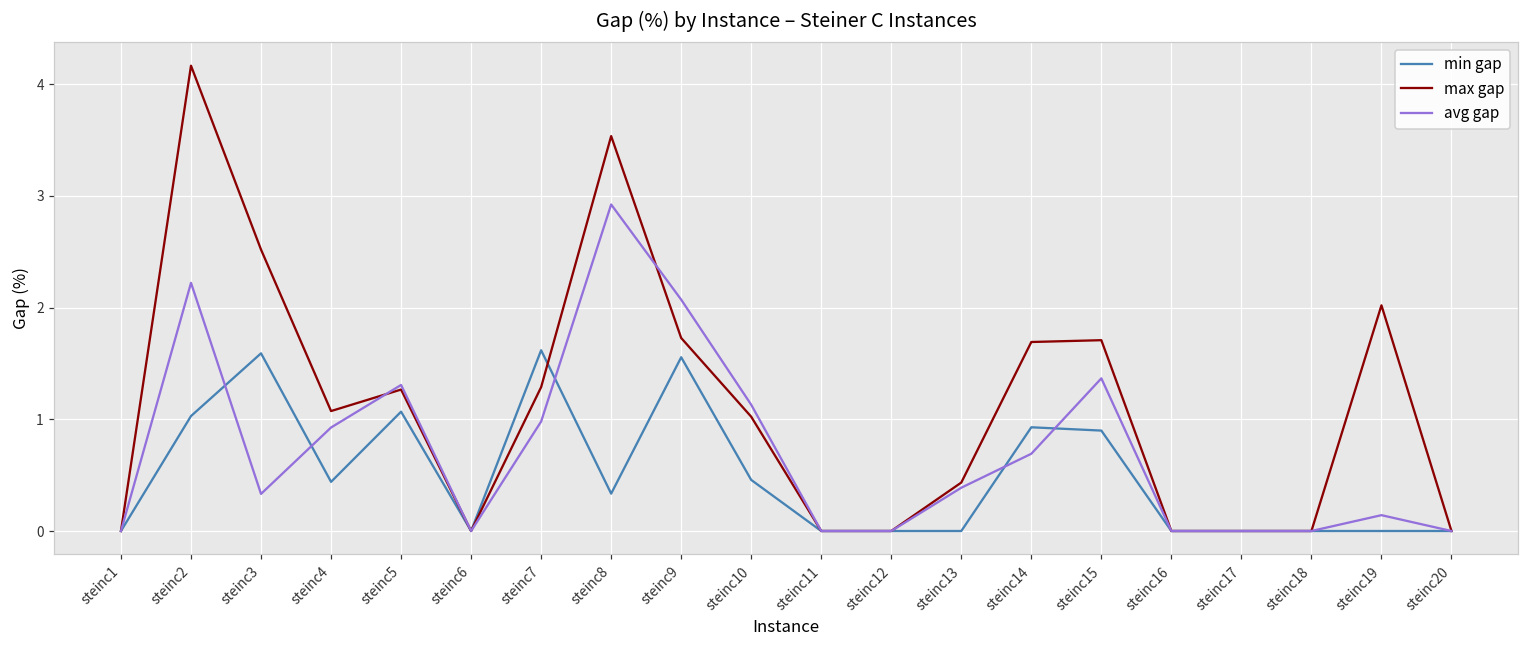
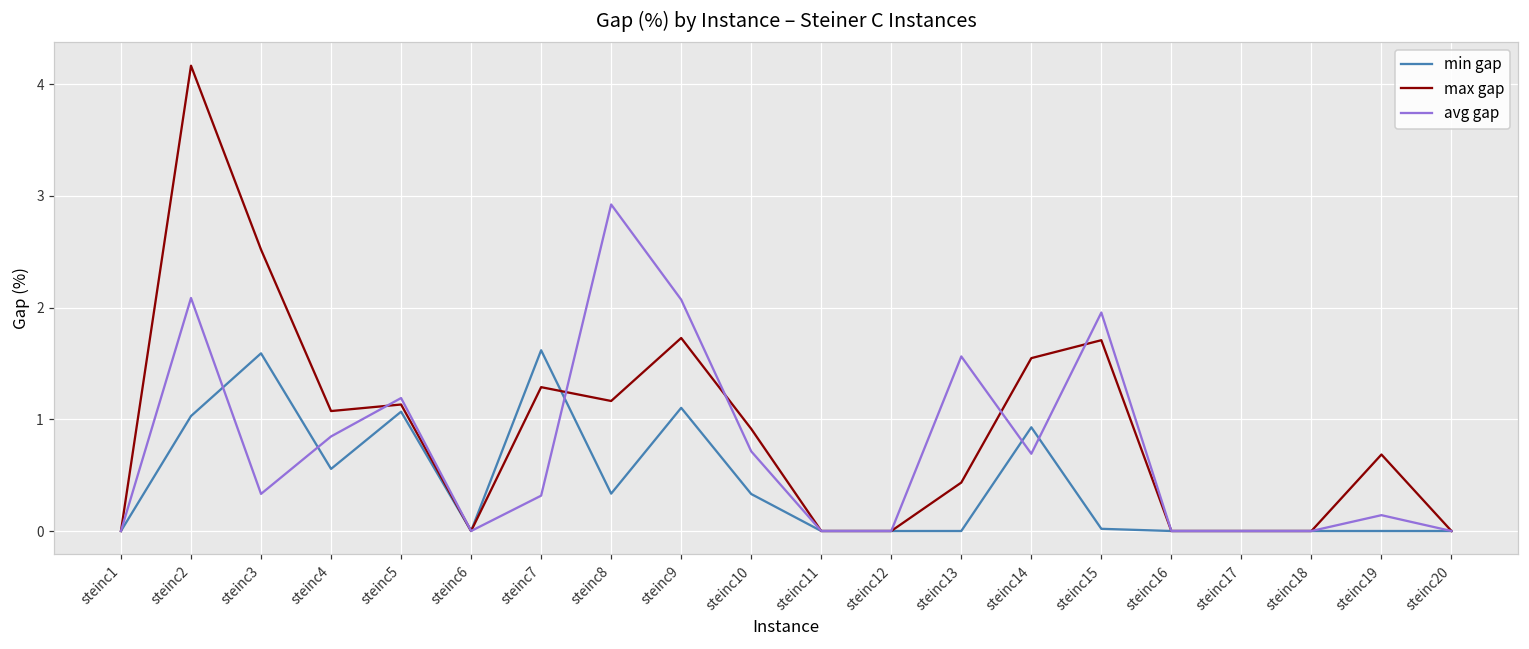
  {
    "min gap": {
      "steinc2": 1.03,
      "steinc3": 1.59,
-     "steinc4": 0.44,
+     "steinc4": 0.56,
      "steinc5": 1.07,
      "steinc7": 1.62,
      "steinc8": 0.33,
-     "steinc9": 1.56,
-     "steinc10": 0.46,
+     "steinc9": 1.10,
+     "steinc10": 0.33,
      "steinc13": 0.00,
      "steinc14": 0.93,
-     "steinc15": 0.90,
+     "steinc15": 0.02,
      "steinc19": 0.00
    },
    "max gap": {
      "steinc2": 4.17,
      "steinc3": 2.52,
      "steinc4": 1.07,
-     "steinc5": 1.27,
+     "steinc5": 1.13,
      "steinc7": 1.29,
-     "steinc8": 3.54,
+     "steinc8": 1.16,
      "steinc9": 1.73,
-     "steinc10": 1.02,
+     "steinc10": 0.91,
      "steinc13": 0.43,
-     "steinc14": 1.69,
+     "steinc14": 1.55,
      "steinc15": 1.71,
-     "steinc19": 2.02
+     "steinc19": 0.68
    },
    "avg gap": {
-     "steinc2": 2.22,
+     "steinc2": 2.09,
      "steinc3": 0.33,
-     "steinc4": 0.93,
-     "steinc5": 1.31,
-     "steinc7": 0.98,
+     "steinc4": 0.85,
+     "steinc5": 1.19,
+     "steinc7": 0.32,
      "steinc8": 2.92,
      "steinc9": 2.07,
-     "steinc10": 1.13,
-     "steinc13": 0.39,
+     "steinc10": 0.71,
+     "steinc13": 1.56,
      "steinc14": 0.69,
-     "steinc15": 1.37,
+     "steinc15": 1.96,
      "steinc19": 0.14
    }
  }
